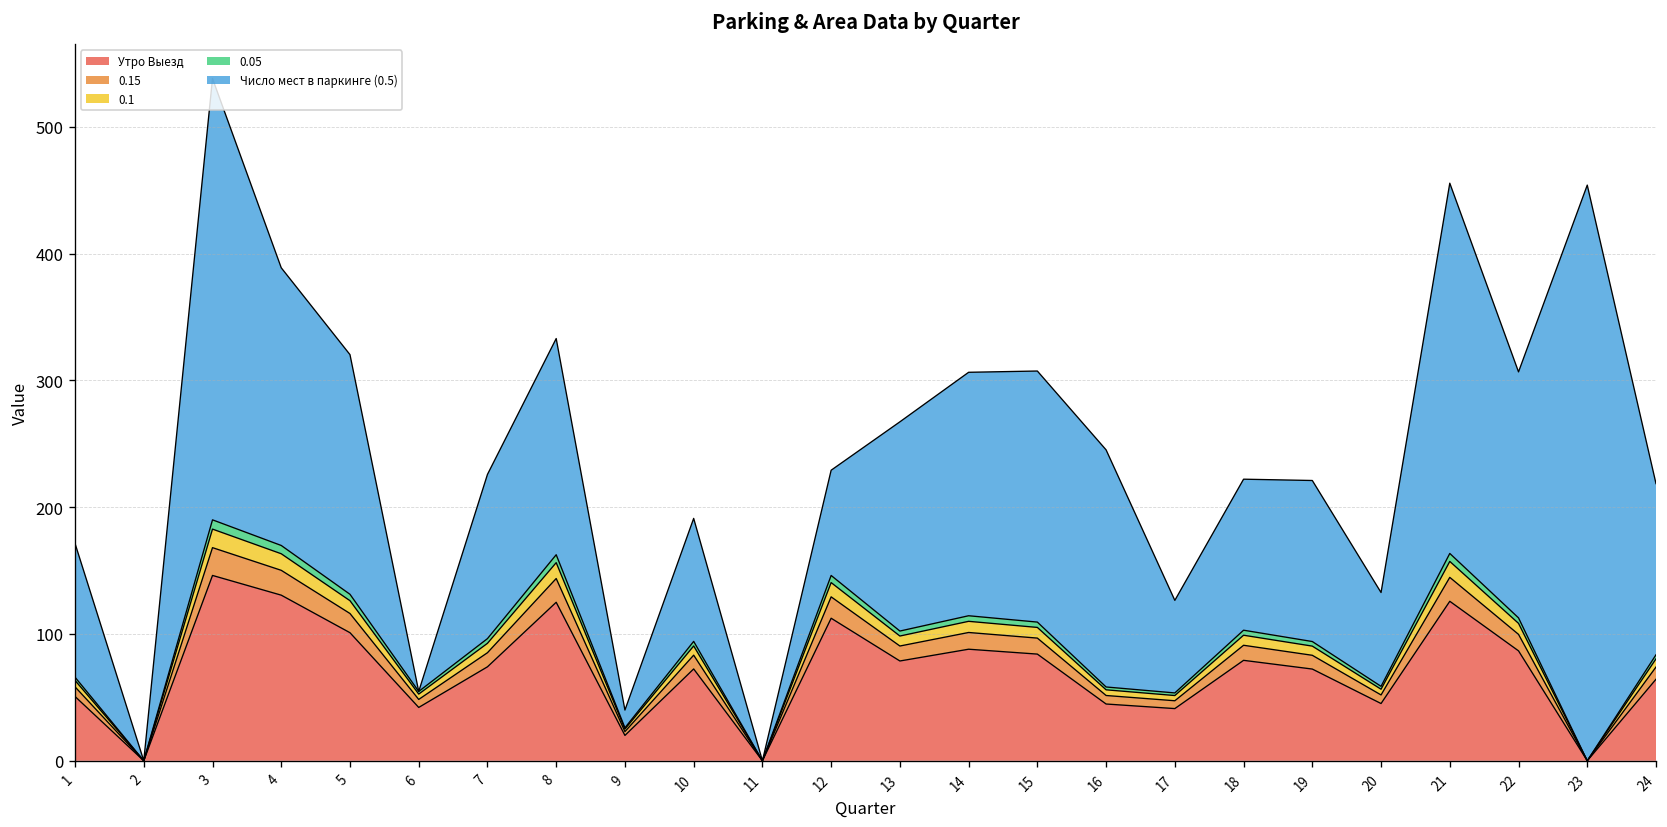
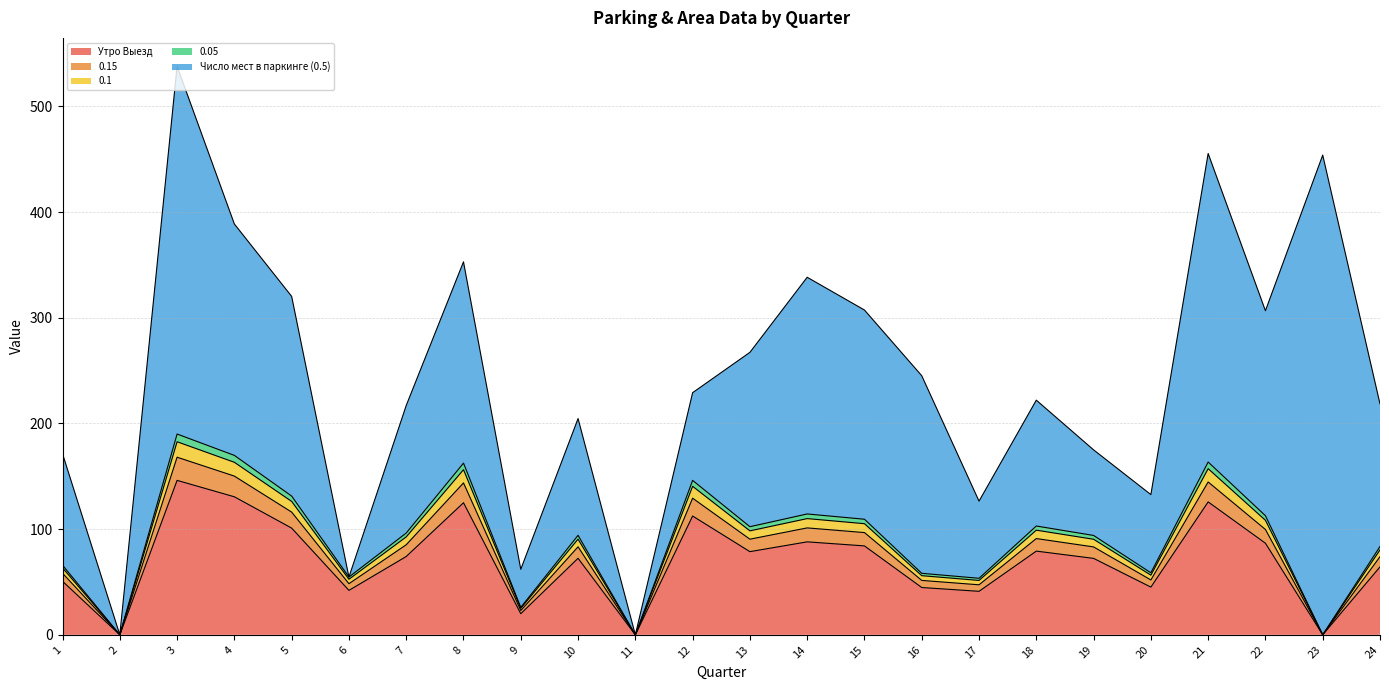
  {
    "0.1": {
      "1": 5,
      "3": 15,
      "4": 13,
      "5": 10,
      "7": 7,
      "8": 12,
      "10": 7,
      "12": 11,
      "13": 8,
      "14": 9,
      "15": 8,
      "18": 8,
      "19": 7,
      "21": 13,
      "22": 9,
      "24": 6
    },
    "0.05": {
      "1": 3,
      "3": 7,
      "4": 7,
      "5": 5,
      "7": 4,
      "8": 6,
      "10": 4,
      "12": 6,
      "13": 4,
      "14": 4,
      "15": 4,
      "18": 4,
      "19": 4,
      "21": 6,
      "22": 4,
      "24": 3
    },
    "Число мест в паркинге (0.5)": {
      "1": 105,
      "4": 219,
      "5": 189,
-     "7": 130,
-     "8": 171,
-     "9": 14,
-     "10": 97,
+     "7": 121,
+     "8": 191,
+     "9": 36,
+     "10": 111,
      "12": 83,
      "13": 165,
-     "14": 192,
+     "14": 224,
      "15": 198,
      "16": 187,
      "17": 73,
      "18": 119,
-     "19": 127,
+     "19": 81,
      "20": 74,
      "21": 292,
      "22": 194,
      "23": 454,
      "24": 135
    }
  }
